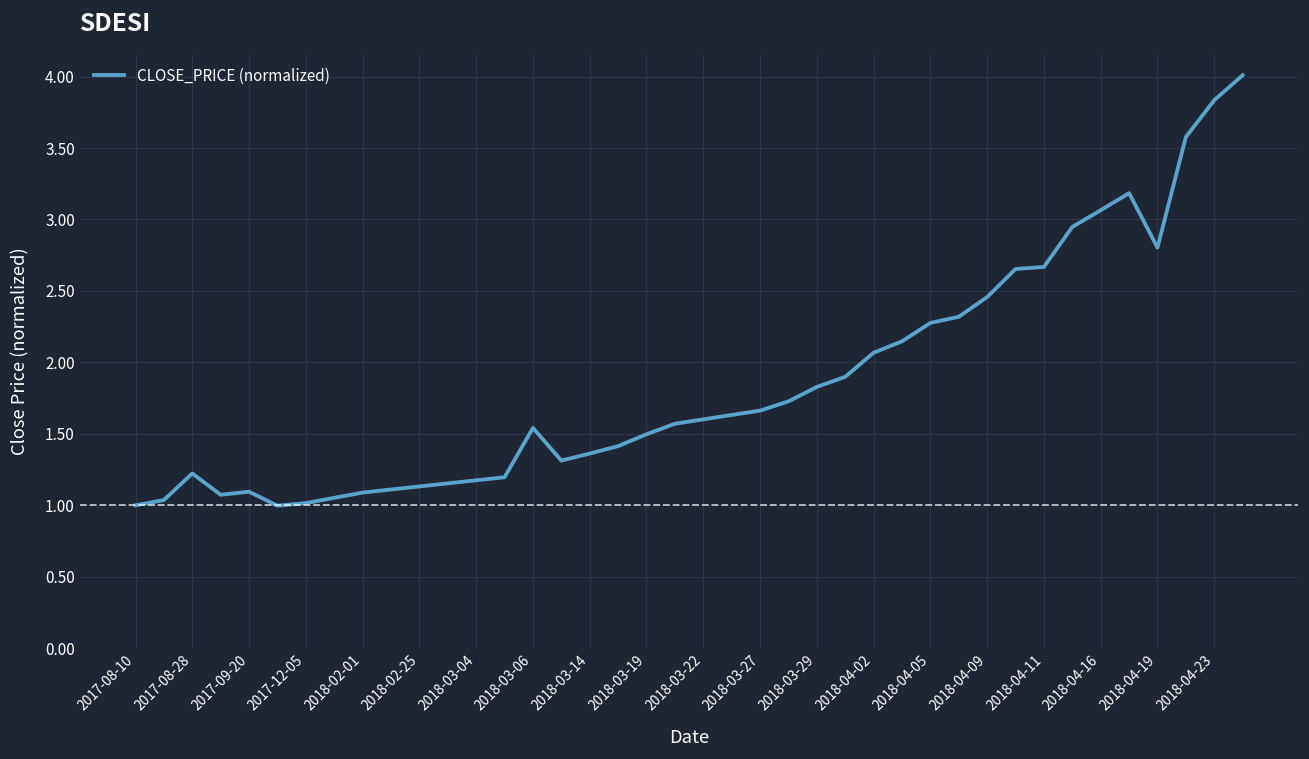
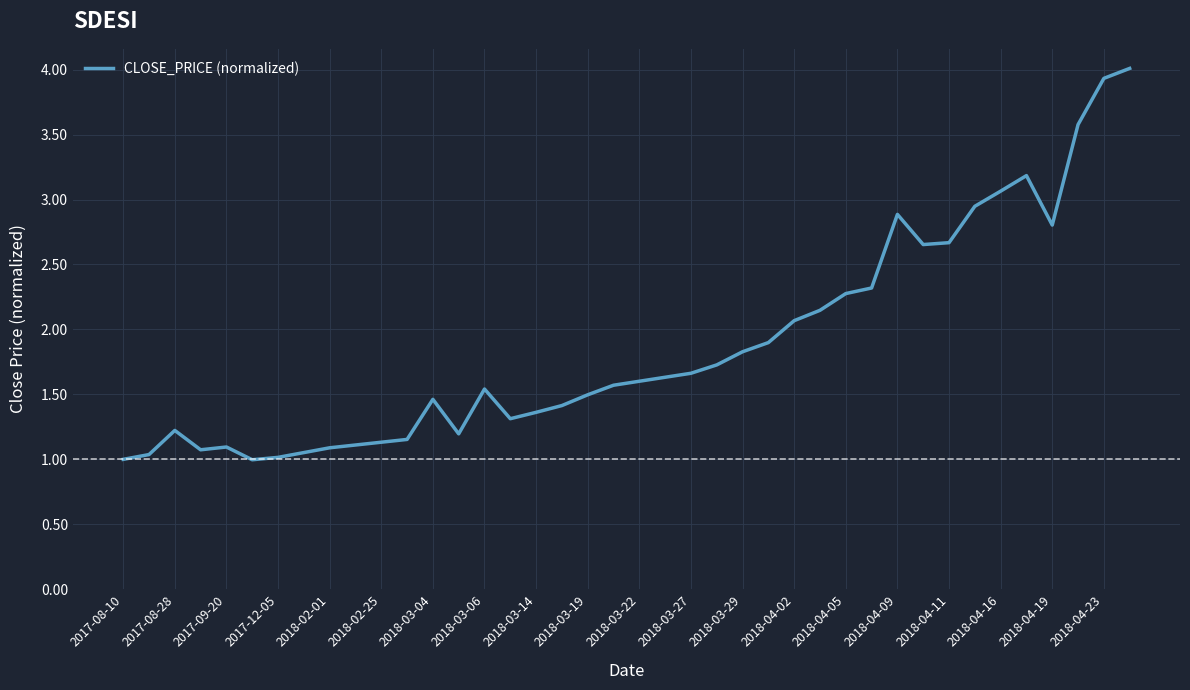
  {
    "2017-08-10": 1.00,
    "2017-08-28": 1.22,
    "2017-09-20": 1.10,
    "2017-12-05": 1.02,
    "2018-02-01": 1.09,
    "2018-02-25": 1.13,
-   "2018-03-04": 1.17,
+   "2018-03-04": 1.46,
    "2018-03-06": 1.54,
    "2018-03-14": 1.36,
    "2018-03-19": 1.50,
    "2018-03-22": 1.60,
    "2018-03-27": 1.66,
    "2018-03-29": 1.83,
    "2018-04-02": 2.07,
    "2018-04-05": 2.28,
-   "2018-04-09": 2.46,
+   "2018-04-09": 2.89,
    "2018-04-11": 2.67,
    "2018-04-16": 3.06,
    "2018-04-19": 2.80,
-   "2018-04-23": 3.83
+   "2018-04-23": 3.93
  }
